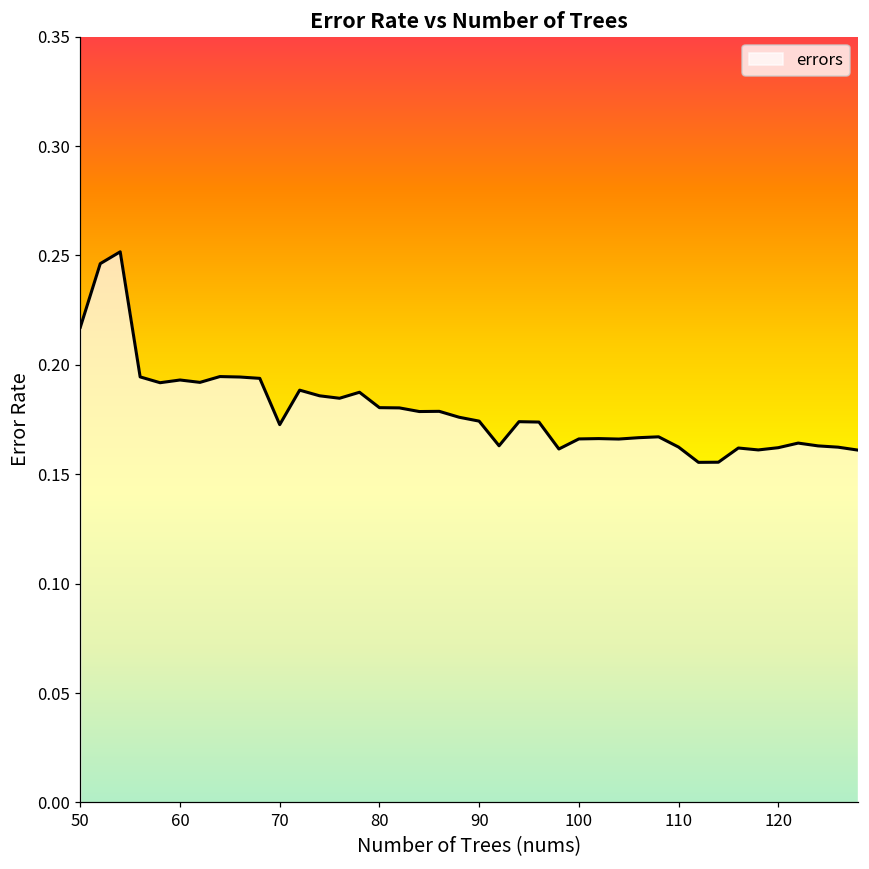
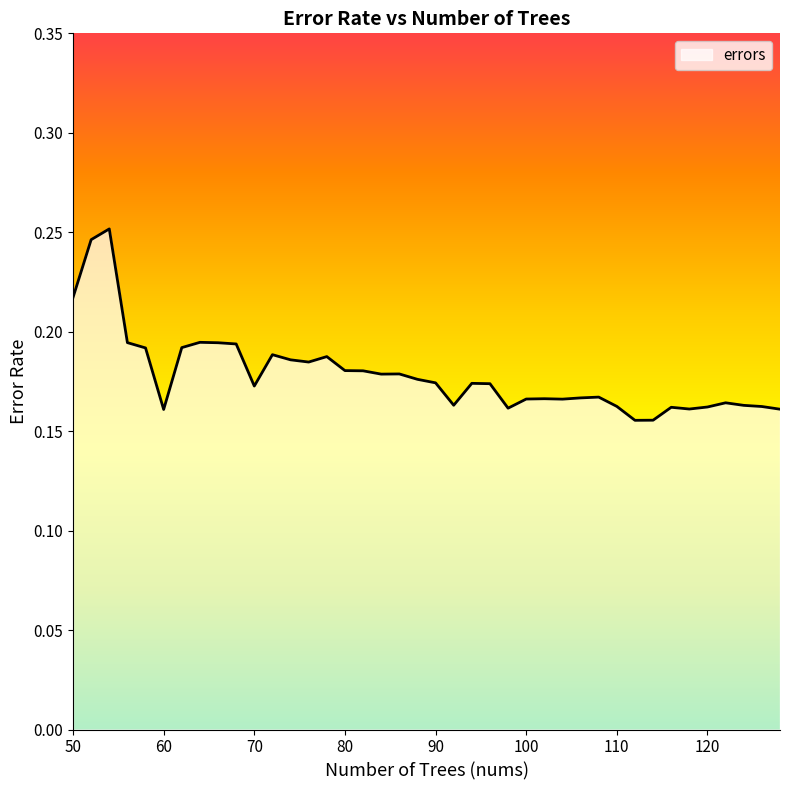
  {
    "50": 0.217,
-   "60": 0.193,
+   "60": 0.161,
    "70": 0.173,
    "80": 0.180,
    "90": 0.174,
    "100": 0.166,
    "110": 0.162,
    "120": 0.162
  }
